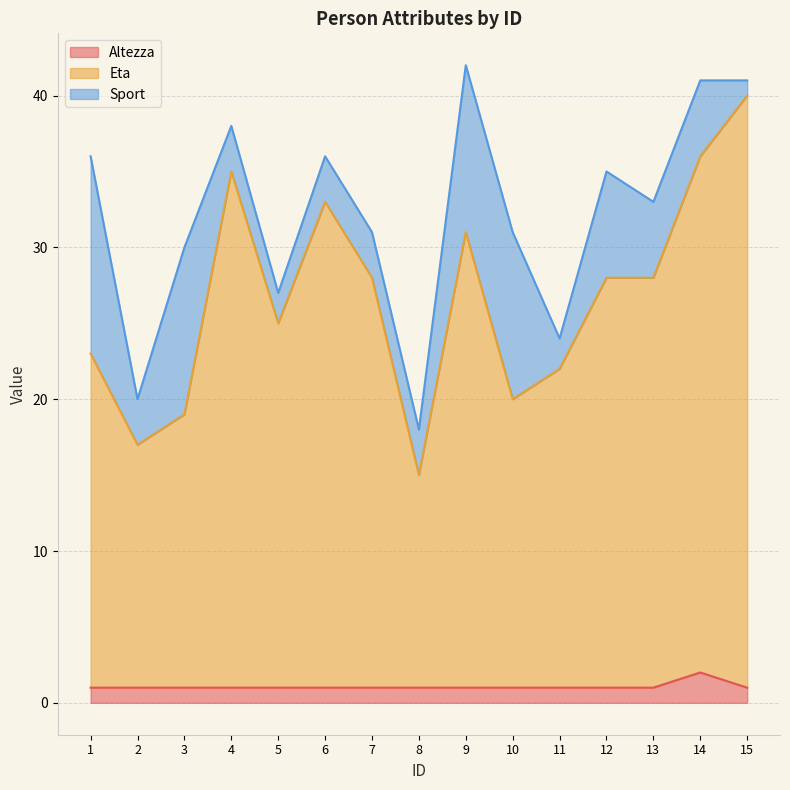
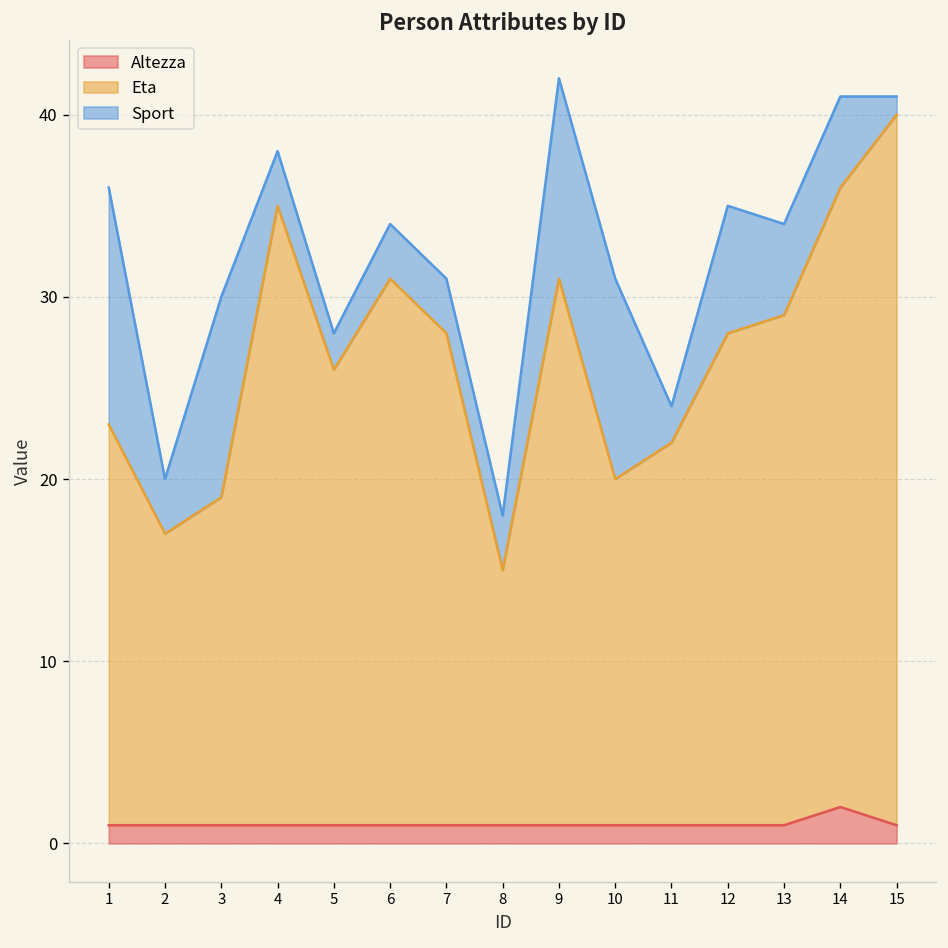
  {
    "Altezza": {
      "1": 1,
      "2": 1,
      "3": 1,
      "4": 1,
      "5": 1,
      "6": 1,
      "7": 1,
      "8": 1,
      "9": 1,
      "10": 1,
      "11": 1,
      "12": 1,
      "13": 1,
      "14": 2,
      "15": 1
    },
    "Eta": {
      "1": 22,
      "2": 16,
      "3": 18,
      "4": 34,
-     "5": 24,
-     "6": 32,
+     "5": 25,
+     "6": 30,
      "7": 27,
      "8": 14,
      "9": 30,
      "10": 19,
      "11": 21,
      "12": 27,
-     "13": 27,
+     "13": 28,
      "14": 34,
      "15": 39
    },
    "Sport": {
      "1": 13,
      "2": 3,
      "3": 11,
      "4": 3,
      "5": 2,
      "6": 3,
      "7": 3,
      "8": 3,
      "9": 11,
      "10": 11,
      "11": 2,
      "12": 7,
      "13": 5,
      "14": 5,
      "15": 1
    }
  }
